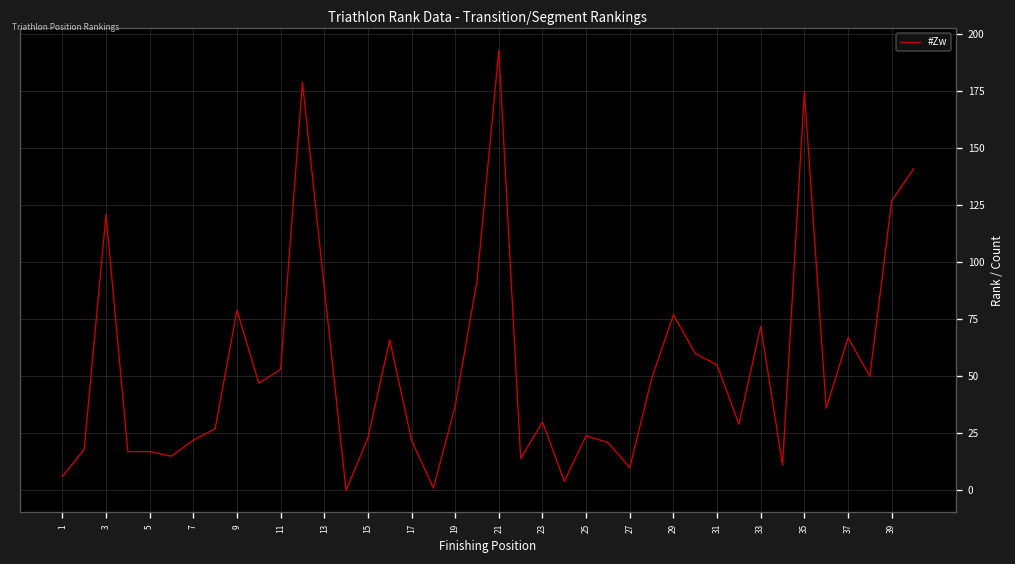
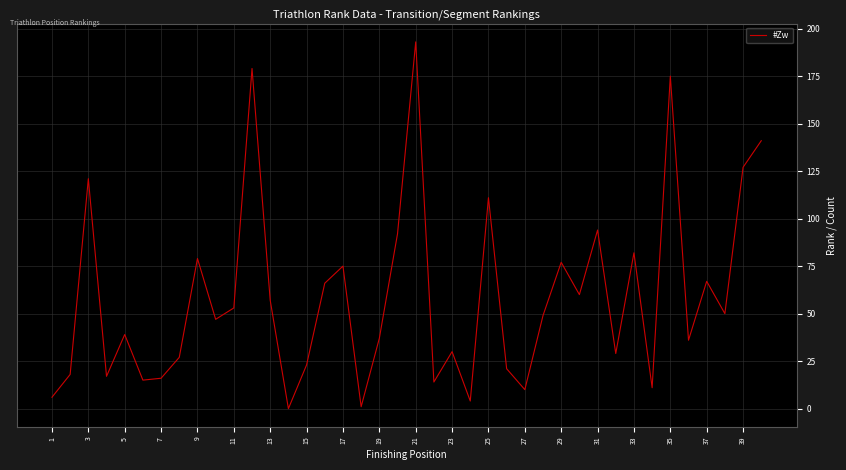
  {
    "1": 6,
    "3": 121,
-   "5": 17,
-   "7": 22,
+   "5": 39,
+   "7": 16,
    "9": 79,
    "11": 53,
-   "13": 89,
+   "13": 57,
    "15": 23,
-   "17": 22,
+   "17": 75,
    "19": 37,
    "21": 193,
    "23": 30,
-   "25": 24,
+   "25": 111,
    "27": 10,
    "29": 77,
-   "31": 55,
-   "33": 72,
+   "31": 94,
+   "33": 82,
    "35": 175,
    "37": 67,
    "39": 127
  }
